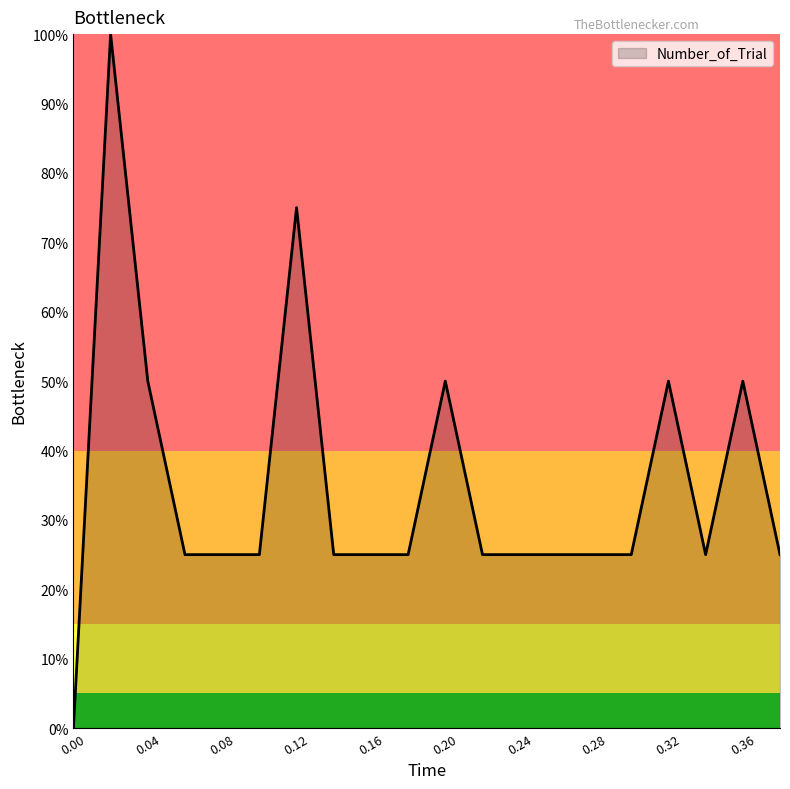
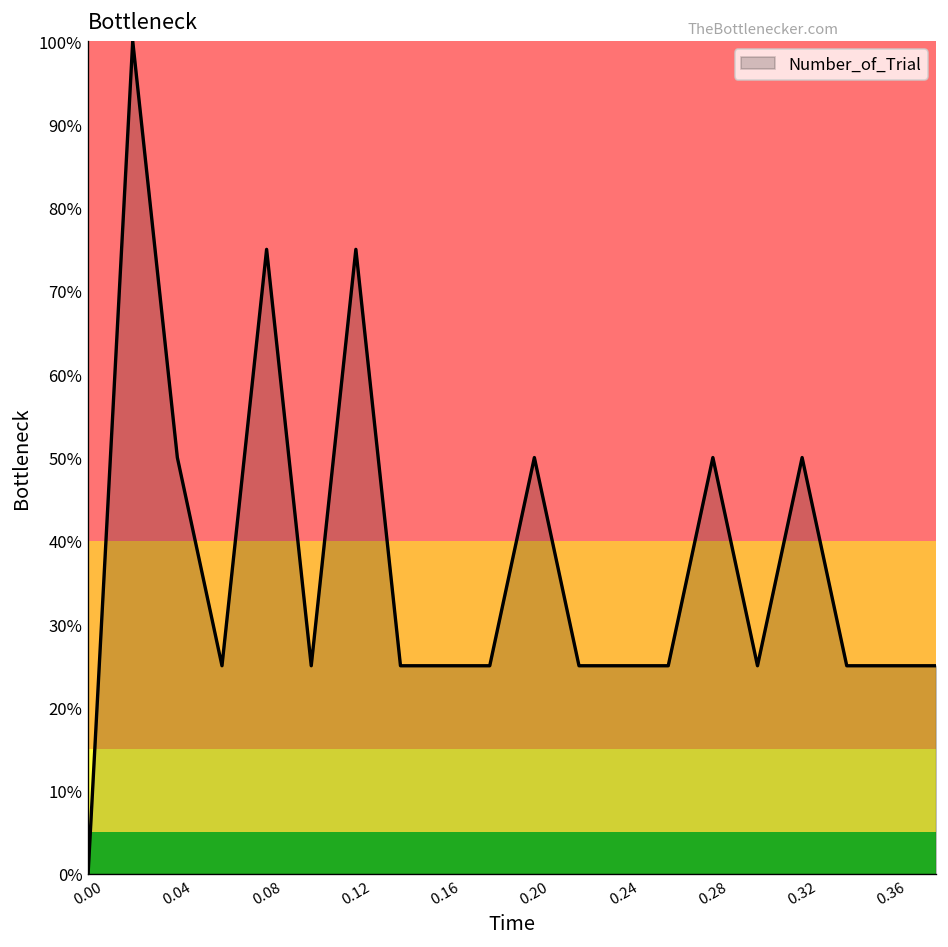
  {
    "0.00": "0%",
    "0.04": "50%",
-   "0.08": "25%",
+   "0.08": "75%",
    "0.12": "75%",
    "0.16": "25%",
    "0.20": "50%",
    "0.24": "25%",
-   "0.28": "25%",
+   "0.28": "50%",
    "0.32": "50%",
-   "0.36": "50%"
+   "0.36": "25%"
  }
